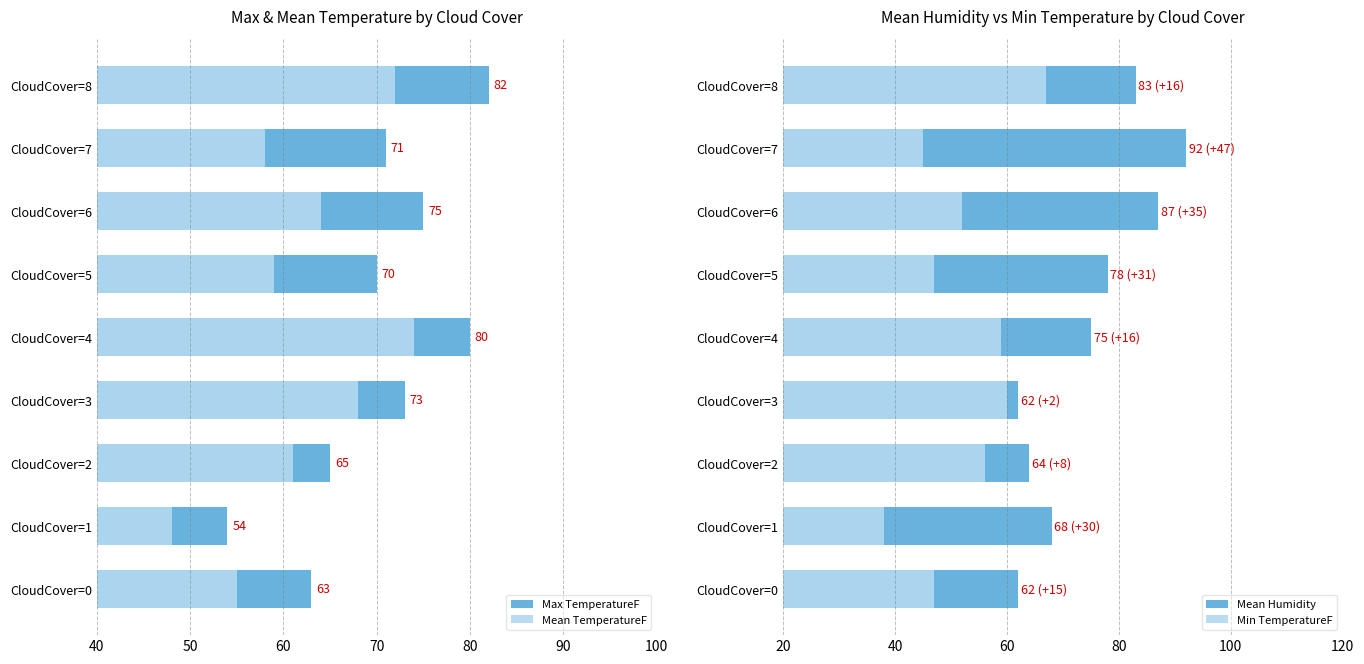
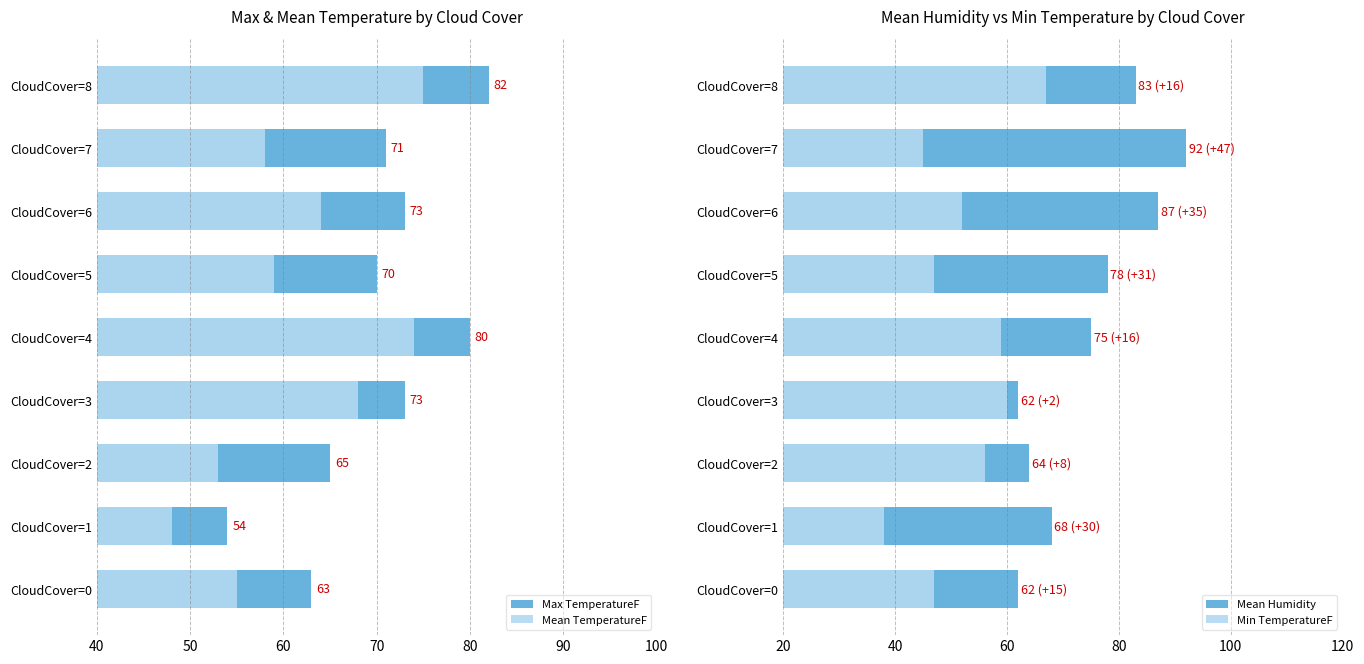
  {
    "Max & Mean Temperature by Cloud Cover": {
      "Max TemperatureF": {
        "CloudCover=8": 82,
        "CloudCover=7": 71,
-       "CloudCover=6": 75,
+       "CloudCover=6": 73,
        "CloudCover=5": 70,
        "CloudCover=4": 80,
        "CloudCover=3": 73,
        "CloudCover=2": 65,
        "CloudCover=1": 54,
        "CloudCover=0": 63
      },
      "Mean TemperatureF": {
-       "CloudCover=8": 72,
-       "CloudCover=2": 61
+       "CloudCover=8": 75,
+       "CloudCover=2": 53
      }
    },
    "Mean Humidity vs Min Temperature by Cloud Cover": {
      "Mean Humidity": {
        "CloudCover=8": 83,
        "CloudCover=7": 92,
        "CloudCover=6": 87,
        "CloudCover=5": 78,
        "CloudCover=4": 75,
        "CloudCover=3": 62,
        "CloudCover=2": 64,
        "CloudCover=1": 68,
        "CloudCover=0": 62
      }
    }
  }
